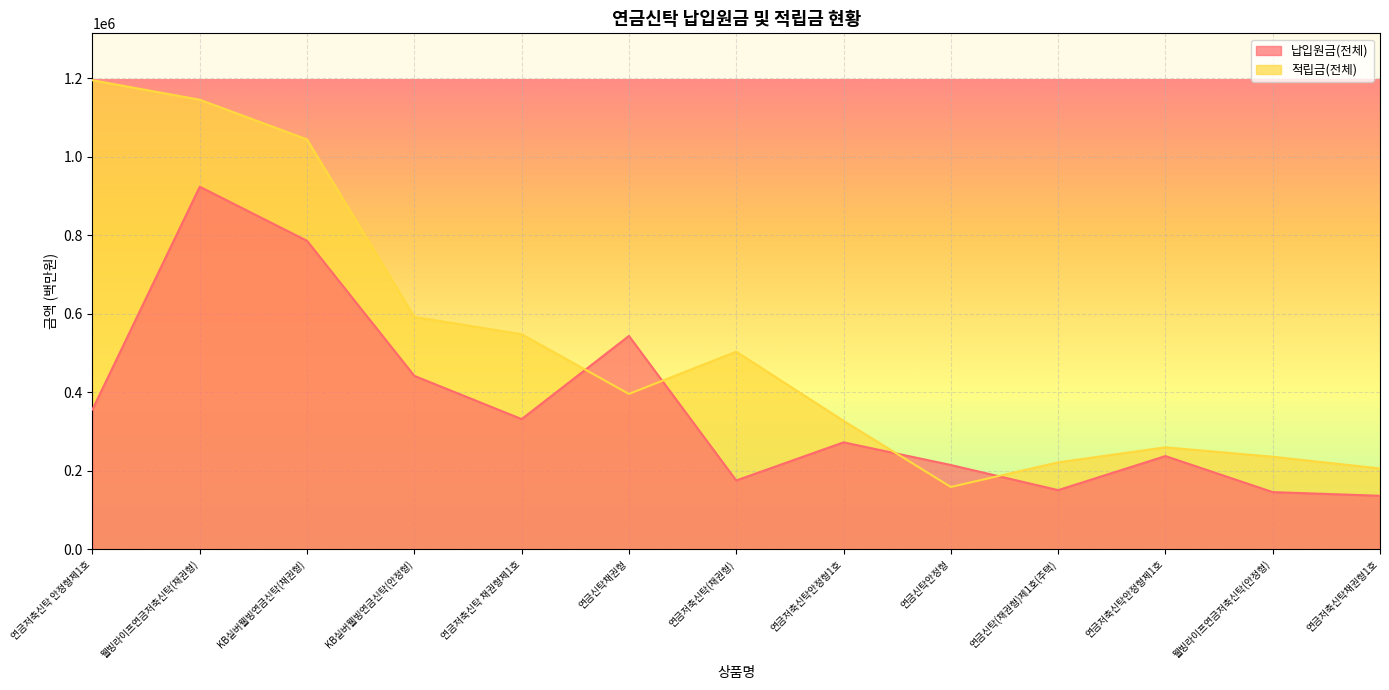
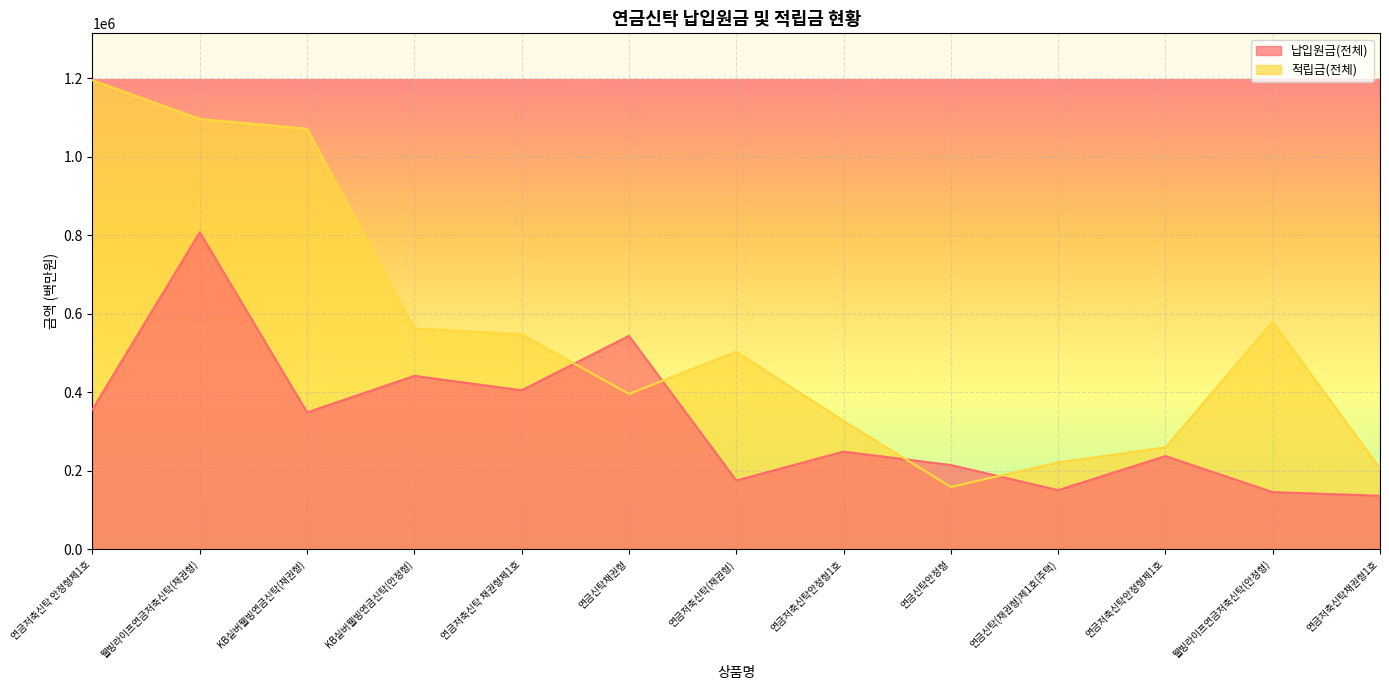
  {
    "납입원금(전체)": {
      "연금저축신탁 안정형제1호": 360000,
-     "웰빙라이프연금저축신탁(채권형)": 920000,
-     "KB실버웰빙연금신탁(채권형)": 790000,
+     "웰빙라이프연금저축신탁(채권형)": 810000,
+     "KB실버웰빙연금신탁(채권형)": 350000,
      "KB실버웰빙연금신탁(안정형)": 440000,
-     "연금저축신탁 채권형제1호": 330000,
+     "연금저축신탁 채권형제1호": 410000,
      "연금신탁채권형": 540000,
      "연금저축신탁(채권형)": 180000,
-     "연금저축신탁안정형1호": 270000,
+     "연금저축신탁안정형1호": 250000,
      "연금신탁안정형": 210000,
      "연금신탁(채권형)제1호(주택)": 150000,
      "연금저축신탁안정형제1호": 240000,
      "웰빙라이프연금저축신탁(안정형)": 150000,
      "연금저축신탁채권형1호": 140000
    },
    "적립금(전체)": {
      "연금저축신탁 안정형제1호": 1200000,
-     "웰빙라이프연금저축신탁(채권형)": 1150000,
-     "KB실버웰빙연금신탁(채권형)": 1040000,
-     "KB실버웰빙연금신탁(안정형)": 590000,
+     "웰빙라이프연금저축신탁(채권형)": 1100000,
+     "KB실버웰빙연금신탁(채권형)": 1070000,
+     "KB실버웰빙연금신탁(안정형)": 560000,
      "연금저축신탁 채권형제1호": 550000,
      "연금신탁채권형": 400000,
      "연금저축신탁(채권형)": 500000,
      "연금저축신탁안정형1호": 330000,
      "연금신탁안정형": 160000,
      "연금신탁(채권형)제1호(주택)": 220000,
      "연금저축신탁안정형제1호": 260000,
-     "웰빙라이프연금저축신탁(안정형)": 240000,
+     "웰빙라이프연금저축신탁(안정형)": 580000,
      "연금저축신탁채권형1호": 210000
    }
  }
